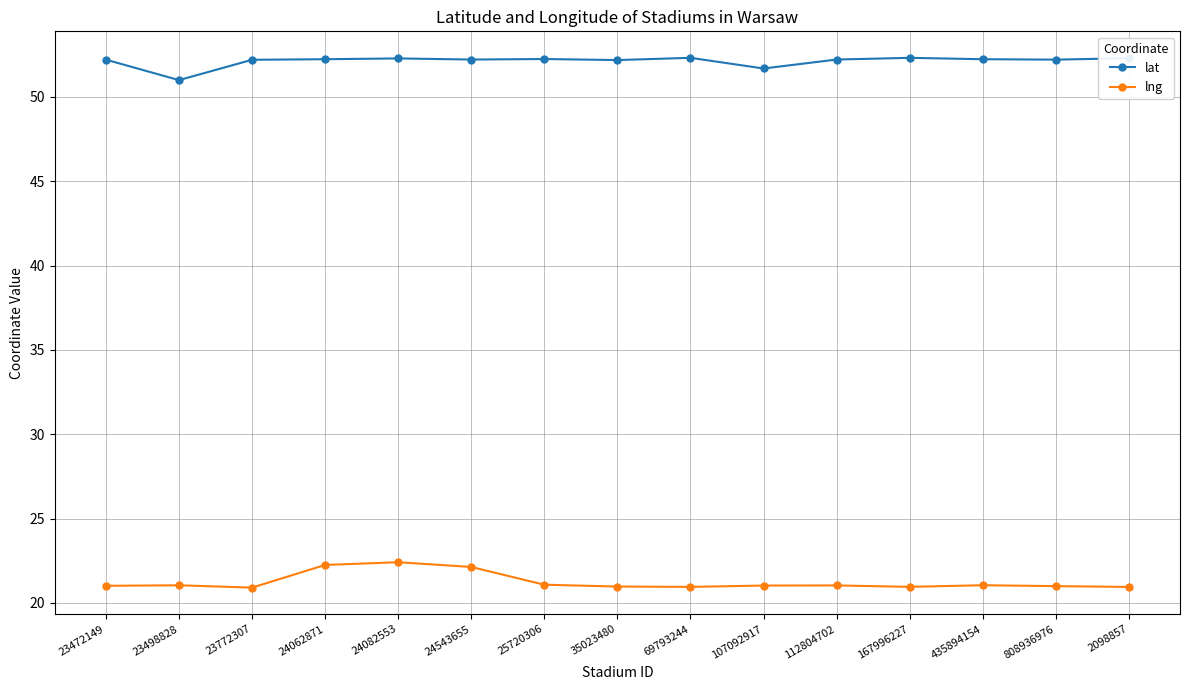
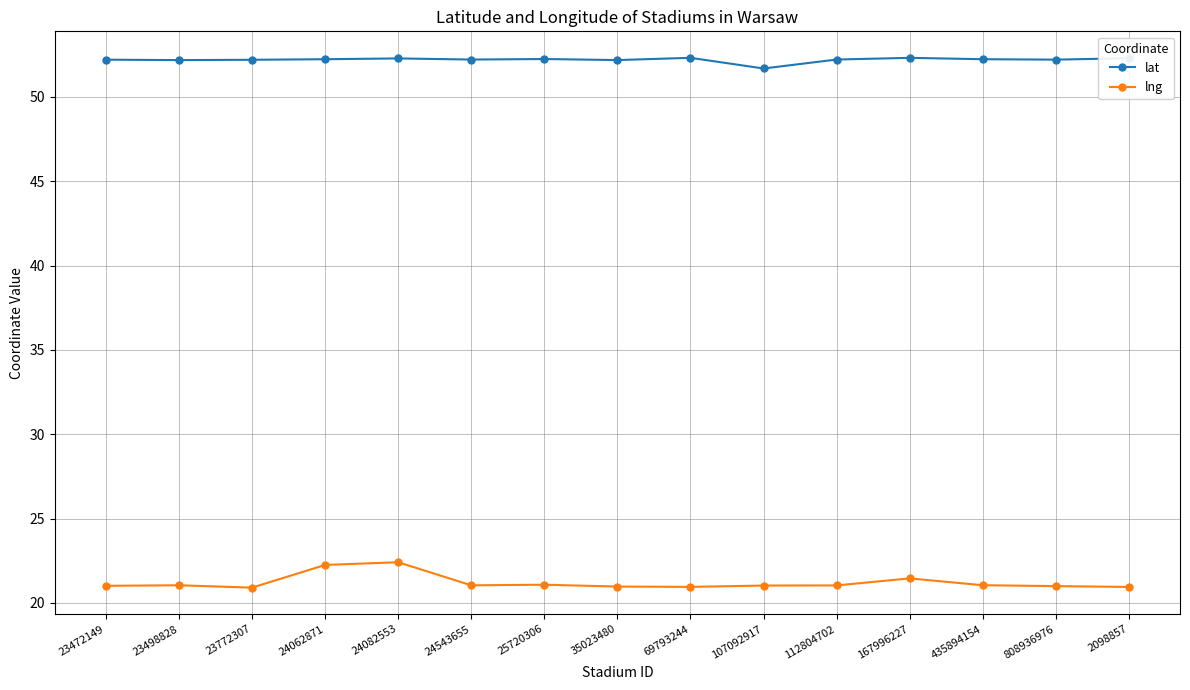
  {
    "lat": {
      "23472149": 52.2,
-     "23498828": 51.0,
+     "23498828": 52.2,
      "23772307": 52.2,
      "24062871": 52.2,
      "24082553": 52.3,
      "24543655": 52.2,
      "25720306": 52.3,
      "35023480": 52.2,
      "69793244": 52.3,
      "107092917": 51.7,
      "112804702": 52.2,
      "167996227": 52.3,
      "435894154": 52.2,
      "808936976": 52.2
    },
    "lng": {
      "23472149": 21.0,
      "23498828": 21.0,
      "23772307": 20.9,
      "24062871": 22.2,
      "24082553": 22.4,
-     "24543655": 22.1,
+     "24543655": 21.0,
      "25720306": 21.1,
      "35023480": 21.0,
      "69793244": 20.9,
      "107092917": 21.0,
      "112804702": 21.0,
-     "167996227": 20.9,
+     "167996227": 21.5,
      "435894154": 21.0,
      "808936976": 21.0,
      "2098857": 20.9
    }
  }
